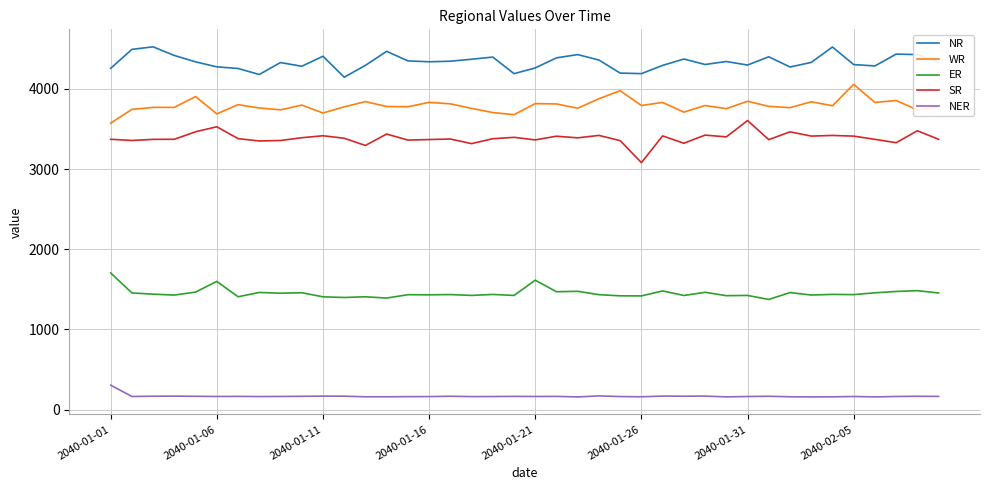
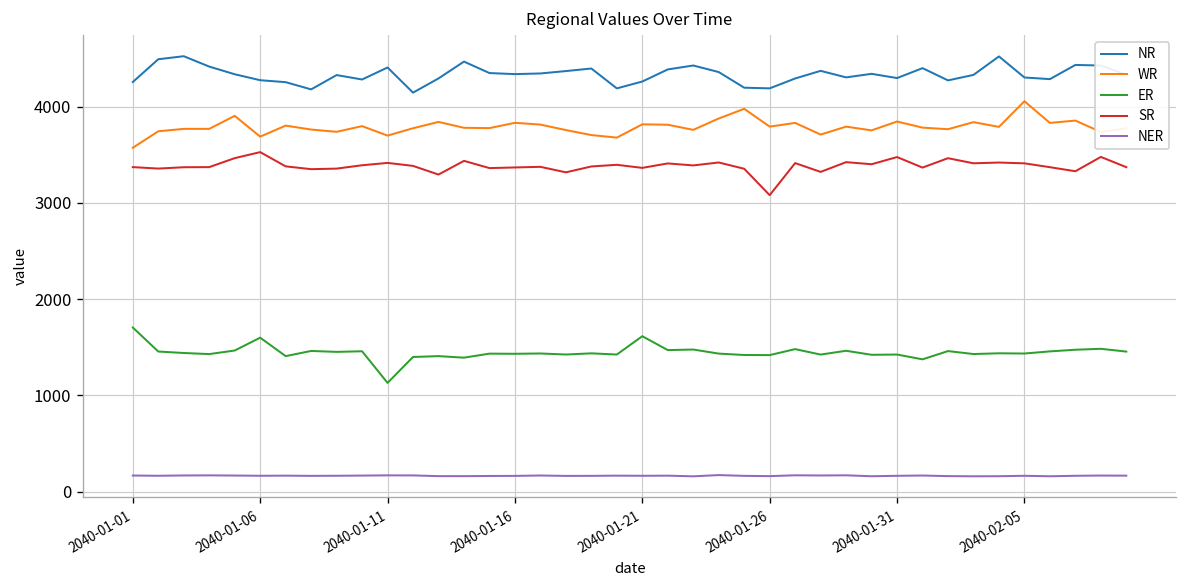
  {
    "NR": {
      "2040-01-01": 4300,
      "2040-01-06": 4300,
      "2040-01-11": 4400,
      "2040-01-16": 4300,
      "2040-01-21": 4300,
      "2040-01-26": 4200,
      "2040-01-31": 4300,
      "2040-02-05": 4300
    },
    "WR": {
      "2040-01-01": 3600,
      "2040-01-06": 3700,
      "2040-01-11": 3700,
      "2040-01-16": 3800,
      "2040-01-21": 3800,
      "2040-01-26": 3800,
      "2040-01-31": 3800,
      "2040-02-05": 4100
    },
    "ER": {
      "2040-01-01": 1700,
      "2040-01-06": 1600,
-     "2040-01-11": 1400,
+     "2040-01-11": 1100,
      "2040-01-16": 1400,
      "2040-01-21": 1600,
      "2040-01-26": 1400,
      "2040-01-31": 1400,
      "2040-02-05": 1400
    },
    "SR": {
      "2040-01-01": 3400,
      "2040-01-06": 3500,
      "2040-01-11": 3400,
      "2040-01-16": 3400,
      "2040-01-21": 3400,
      "2040-01-26": 3100,
-     "2040-01-31": 3600,
+     "2040-01-31": 3500,
      "2040-02-05": 3400
    },
    "NER": {
-     "2040-01-01": 300,
+     "2040-01-01": 200,
      "2040-01-06": 200,
      "2040-01-11": 200,
      "2040-01-16": 200,
      "2040-01-21": 200,
      "2040-01-26": 200,
      "2040-01-31": 200,
      "2040-02-05": 200
    }
  }
